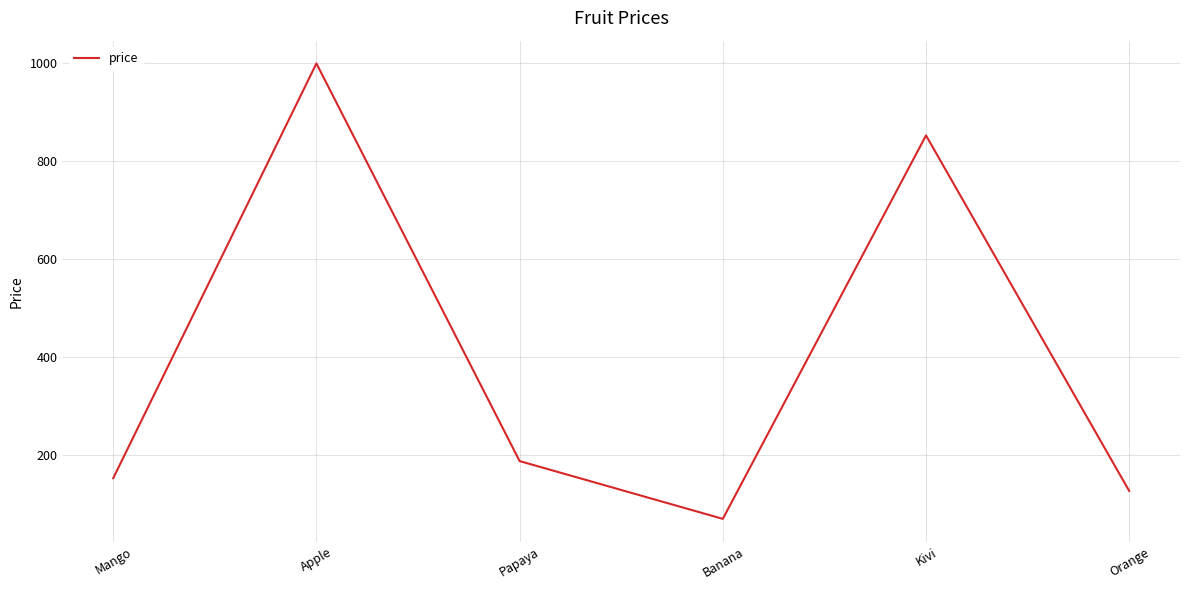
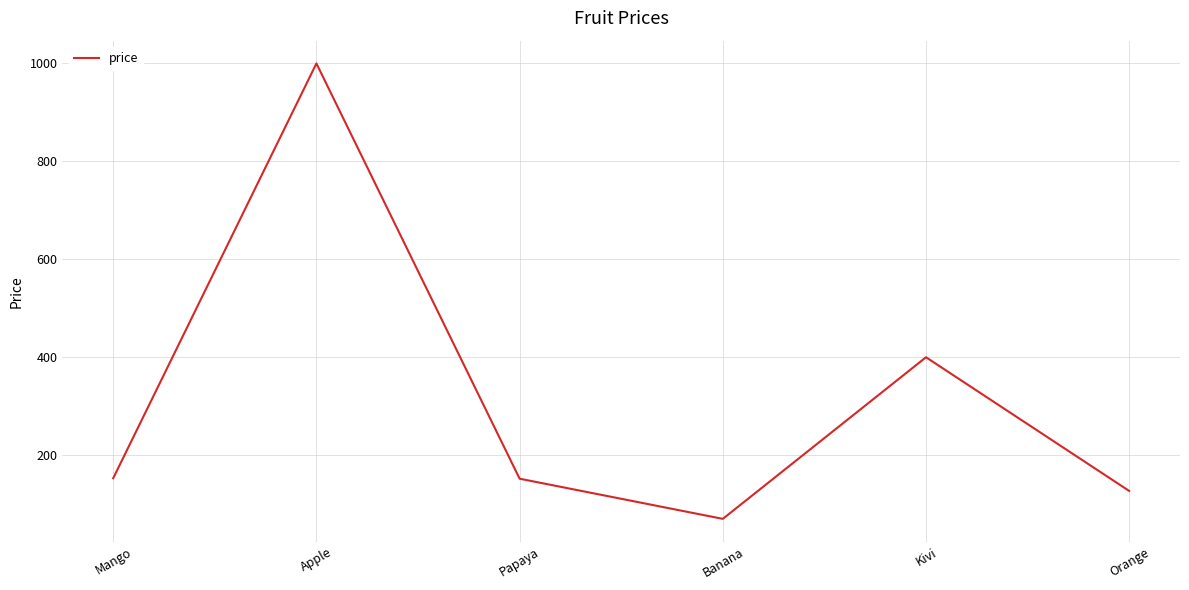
  {
    "Mango": 150,
    "Apple": 1000,
-   "Papaya": 190,
+   "Papaya": 150,
    "Banana": 70,
-   "Kivi": 850,
+   "Kivi": 400,
    "Orange": 130
  }
